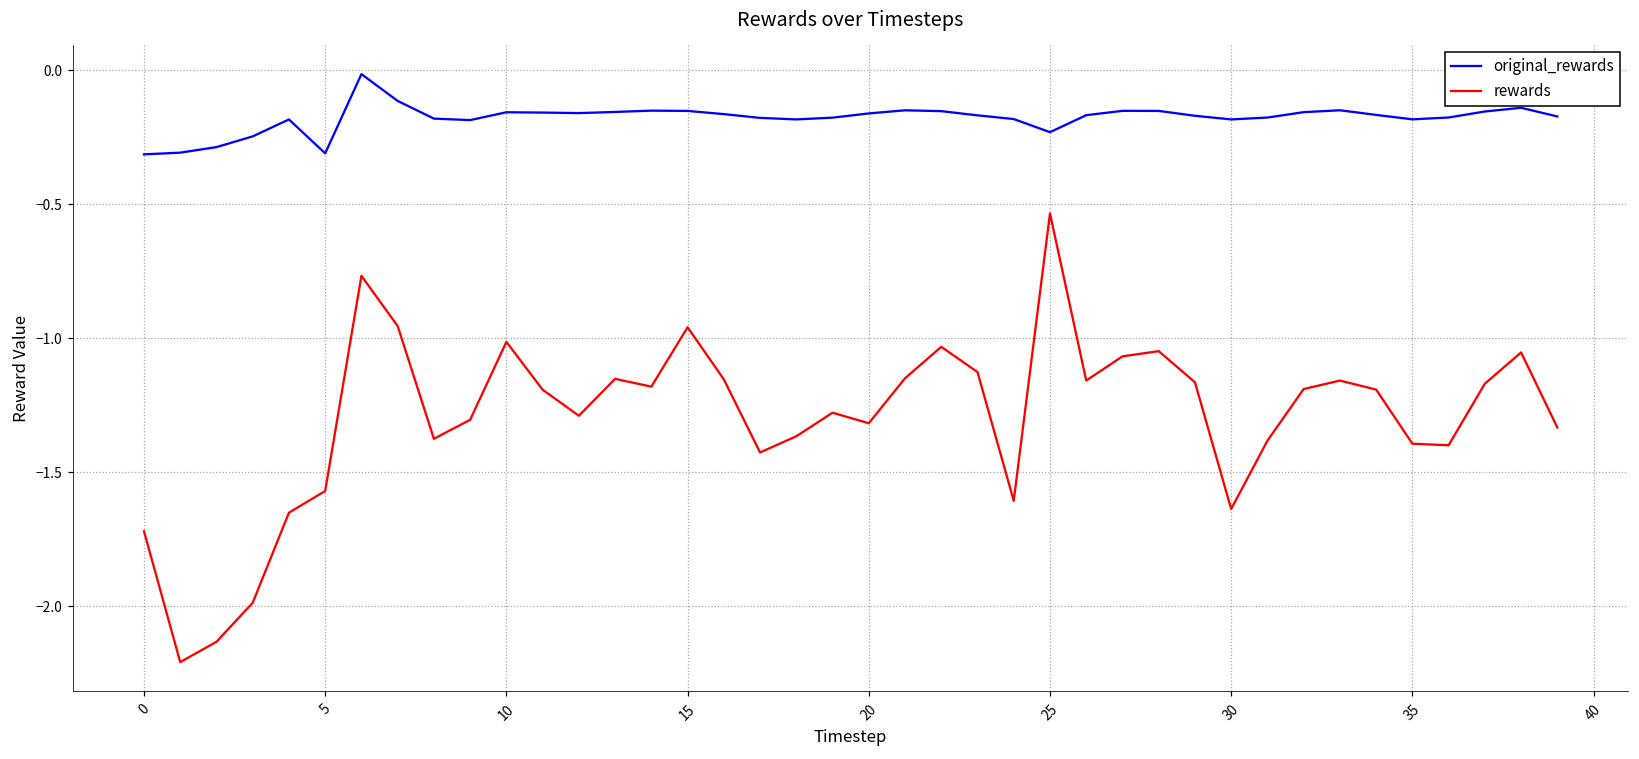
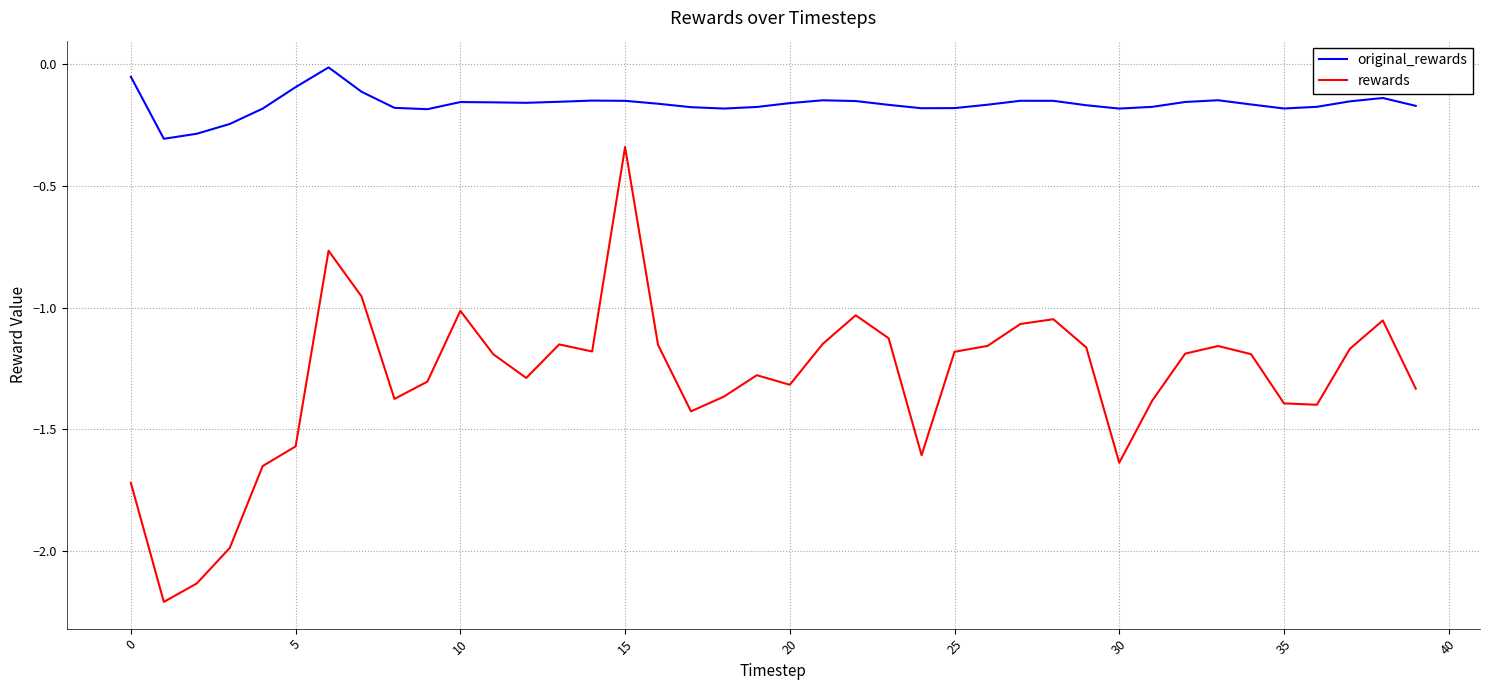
  {
    "original_rewards": {
-     "0": -0.31,
-     "5": -0.31,
+     "0": -0.05,
+     "5": -0.09,
      "10": -0.16,
      "15": -0.15,
      "20": -0.16,
-     "25": -0.23,
+     "25": -0.18,
      "30": -0.18,
      "35": -0.18
    },
    "rewards": {
      "0": -1.72,
      "5": -1.57,
      "10": -1.01,
-     "15": -0.96,
+     "15": -0.34,
      "20": -1.32,
-     "25": -0.53,
+     "25": -1.18,
      "30": -1.64,
      "35": -1.39
    }
  }
